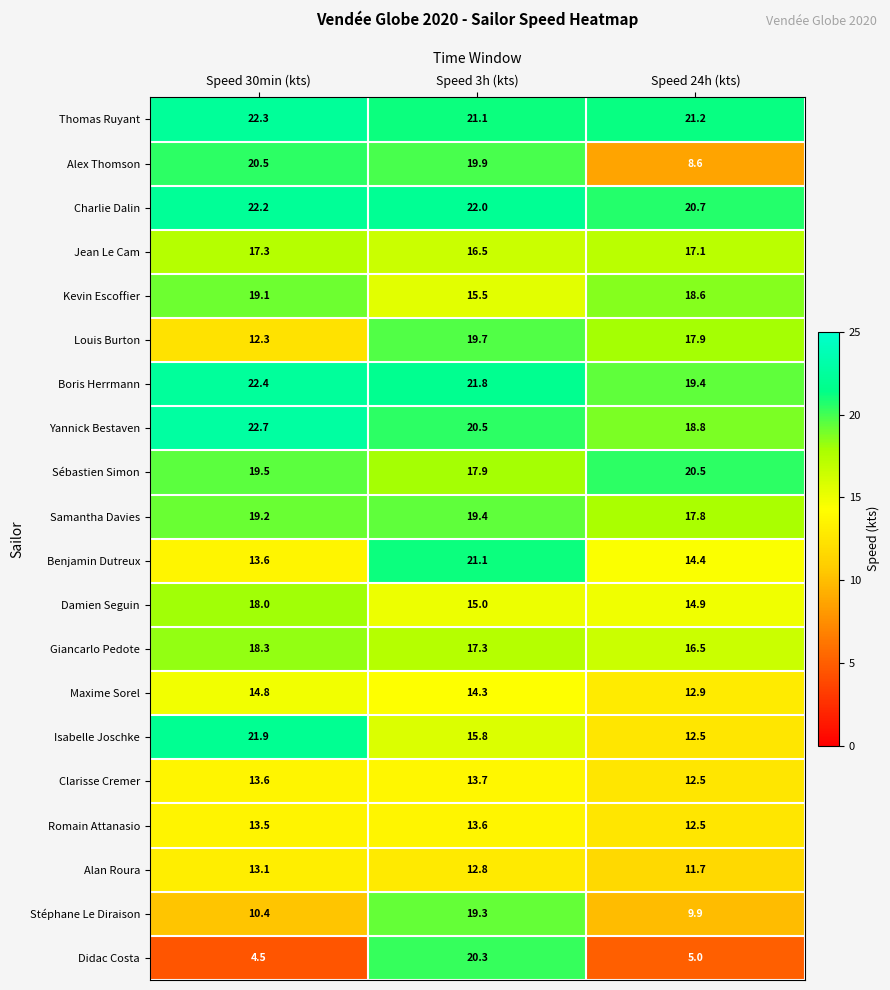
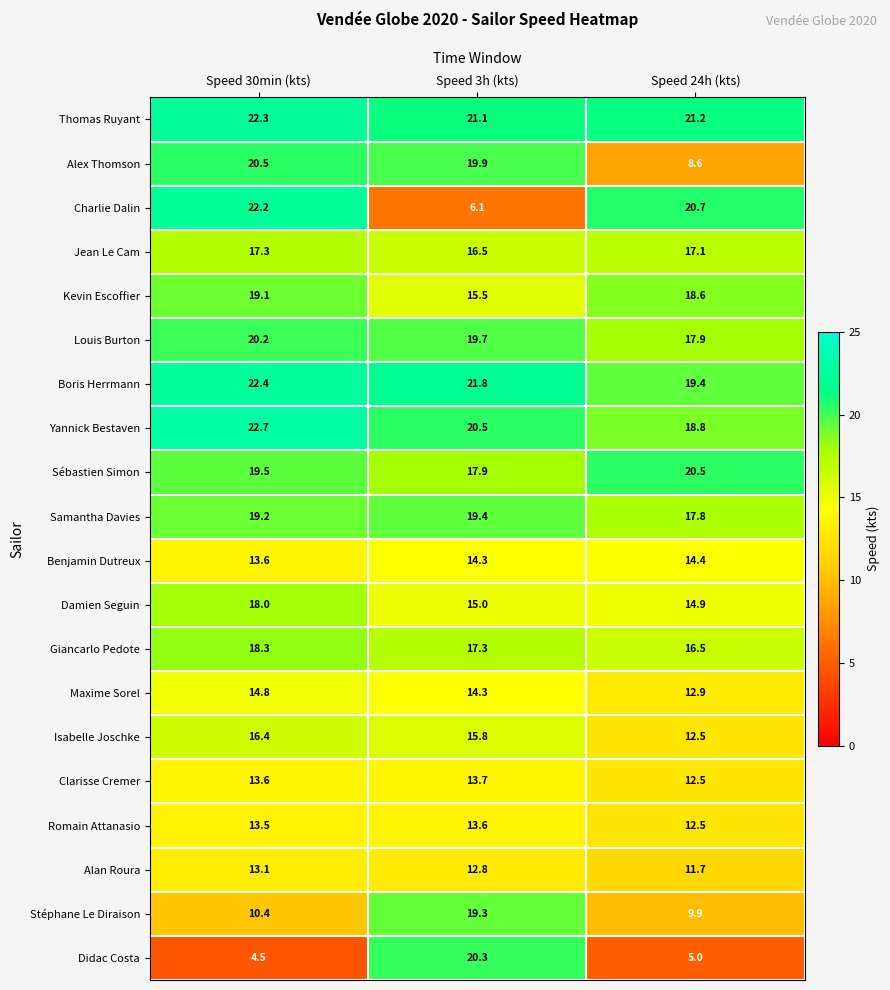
  {
    "Thomas Ruyant": {
      "Speed 30min (kts)": 22.3,
      "Speed 3h (kts)": 21.1,
      "Speed 24h (kts)": 21.2
    },
    "Alex Thomson": {
      "Speed 30min (kts)": 20.5,
      "Speed 3h (kts)": 19.9,
      "Speed 24h (kts)": 8.6
    },
    "Charlie Dalin": {
      "Speed 30min (kts)": 22.2,
-     "Speed 3h (kts)": 22.0,
+     "Speed 3h (kts)": 6.1,
      "Speed 24h (kts)": 20.7
    },
    "Jean Le Cam": {
      "Speed 30min (kts)": 17.3,
      "Speed 3h (kts)": 16.5,
      "Speed 24h (kts)": 17.1
    },
    "Kevin Escoffier": {
      "Speed 30min (kts)": 19.1,
      "Speed 3h (kts)": 15.5,
      "Speed 24h (kts)": 18.6
    },
    "Louis Burton": {
-     "Speed 30min (kts)": 12.3,
+     "Speed 30min (kts)": 20.2,
      "Speed 3h (kts)": 19.7,
      "Speed 24h (kts)": 17.9
    },
    "Boris Herrmann": {
      "Speed 30min (kts)": 22.4,
      "Speed 3h (kts)": 21.8,
      "Speed 24h (kts)": 19.4
    },
    "Yannick Bestaven": {
      "Speed 30min (kts)": 22.7,
      "Speed 3h (kts)": 20.5,
      "Speed 24h (kts)": 18.8
    },
    "Sébastien Simon": {
      "Speed 30min (kts)": 19.5,
      "Speed 3h (kts)": 17.9,
      "Speed 24h (kts)": 20.5
    },
    "Samantha Davies": {
      "Speed 30min (kts)": 19.2,
      "Speed 3h (kts)": 19.4,
      "Speed 24h (kts)": 17.8
    },
    "Benjamin Dutreux": {
      "Speed 30min (kts)": 13.6,
-     "Speed 3h (kts)": 21.1,
+     "Speed 3h (kts)": 14.3,
      "Speed 24h (kts)": 14.4
    },
    "Damien Seguin": {
      "Speed 30min (kts)": 18.0,
      "Speed 3h (kts)": 15.0,
      "Speed 24h (kts)": 14.9
    },
    "Giancarlo Pedote": {
      "Speed 30min (kts)": 18.3,
      "Speed 3h (kts)": 17.3,
      "Speed 24h (kts)": 16.5
    },
    "Maxime Sorel": {
      "Speed 30min (kts)": 14.8,
      "Speed 3h (kts)": 14.3,
      "Speed 24h (kts)": 12.9
    },
    "Isabelle Joschke": {
-     "Speed 30min (kts)": 21.9,
+     "Speed 30min (kts)": 16.4,
      "Speed 3h (kts)": 15.8,
      "Speed 24h (kts)": 12.5
    },
    "Clarisse Cremer": {
      "Speed 30min (kts)": 13.6,
      "Speed 3h (kts)": 13.7,
      "Speed 24h (kts)": 12.5
    },
    "Romain Attanasio": {
      "Speed 30min (kts)": 13.5,
      "Speed 3h (kts)": 13.6,
      "Speed 24h (kts)": 12.5
    },
    "Alan Roura": {
      "Speed 30min (kts)": 13.1,
      "Speed 3h (kts)": 12.8,
      "Speed 24h (kts)": 11.7
    },
    "Stéphane Le Diraison": {
      "Speed 30min (kts)": 10.4,
      "Speed 3h (kts)": 19.3,
      "Speed 24h (kts)": 9.9
    },
    "Didac Costa": {
      "Speed 30min (kts)": 4.5,
      "Speed 3h (kts)": 20.3,
      "Speed 24h (kts)": 5.0
    }
  }
